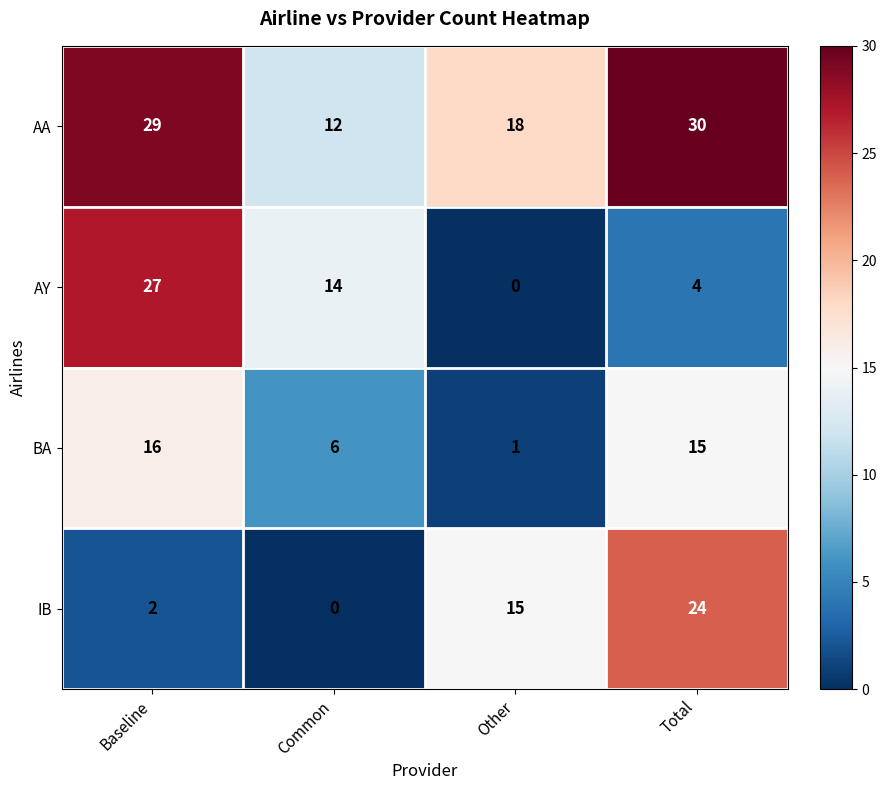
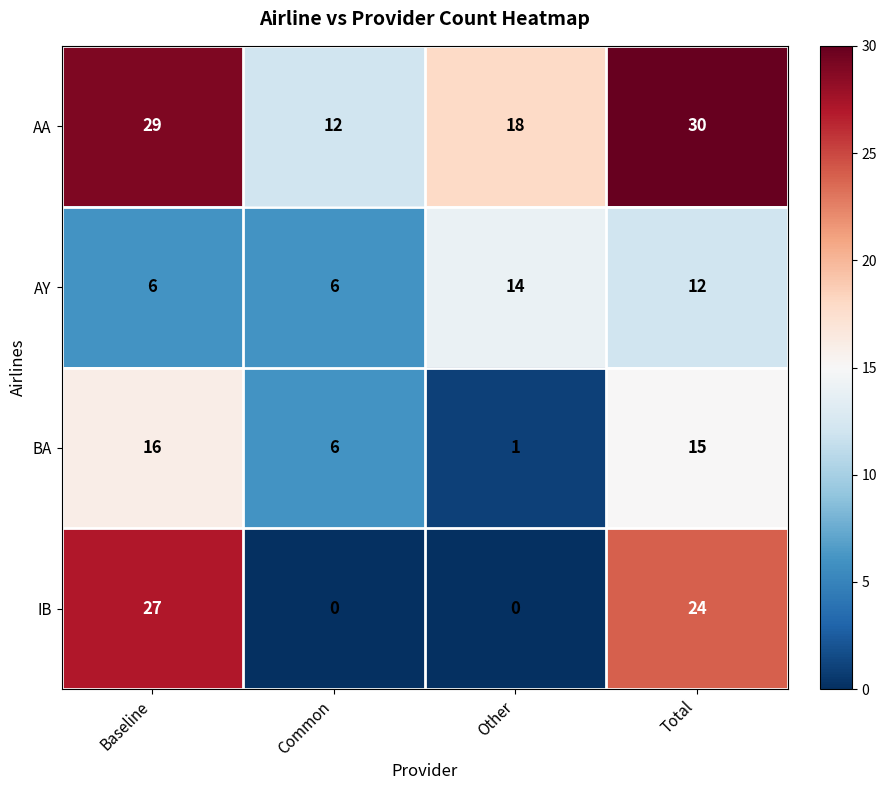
  {
    "AA": {
      "Baseline": 29,
      "Common": 12,
      "Other": 18,
      "Total": 30
    },
    "AY": {
-     "Baseline": 27,
-     "Common": 14,
-     "Other": 0,
-     "Total": 4
+     "Baseline": 6,
+     "Common": 6,
+     "Other": 14,
+     "Total": 12
    },
    "BA": {
      "Baseline": 16,
      "Common": 6,
      "Other": 1,
      "Total": 15
    },
    "IB": {
-     "Baseline": 2,
+     "Baseline": 27,
      "Common": 0,
-     "Other": 15,
+     "Other": 0,
      "Total": 24
    }
  }
